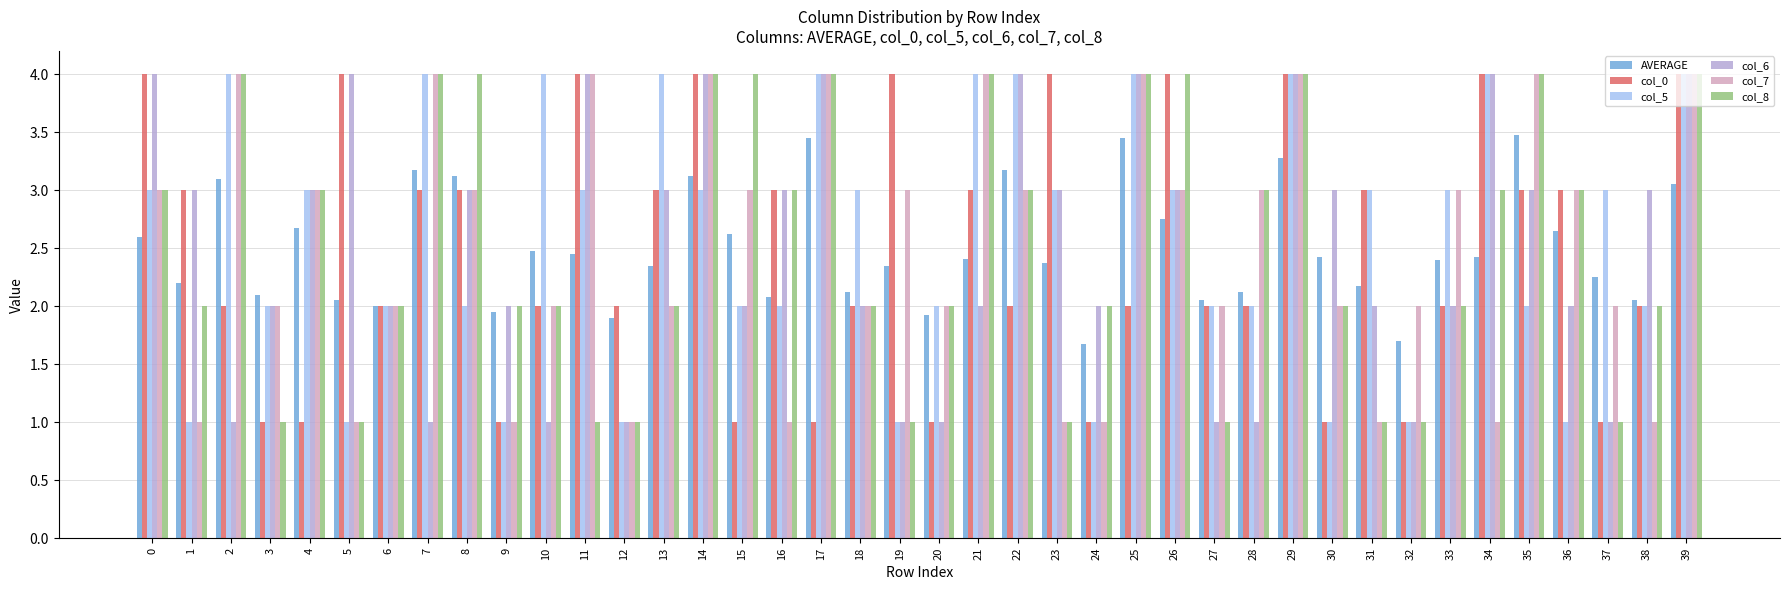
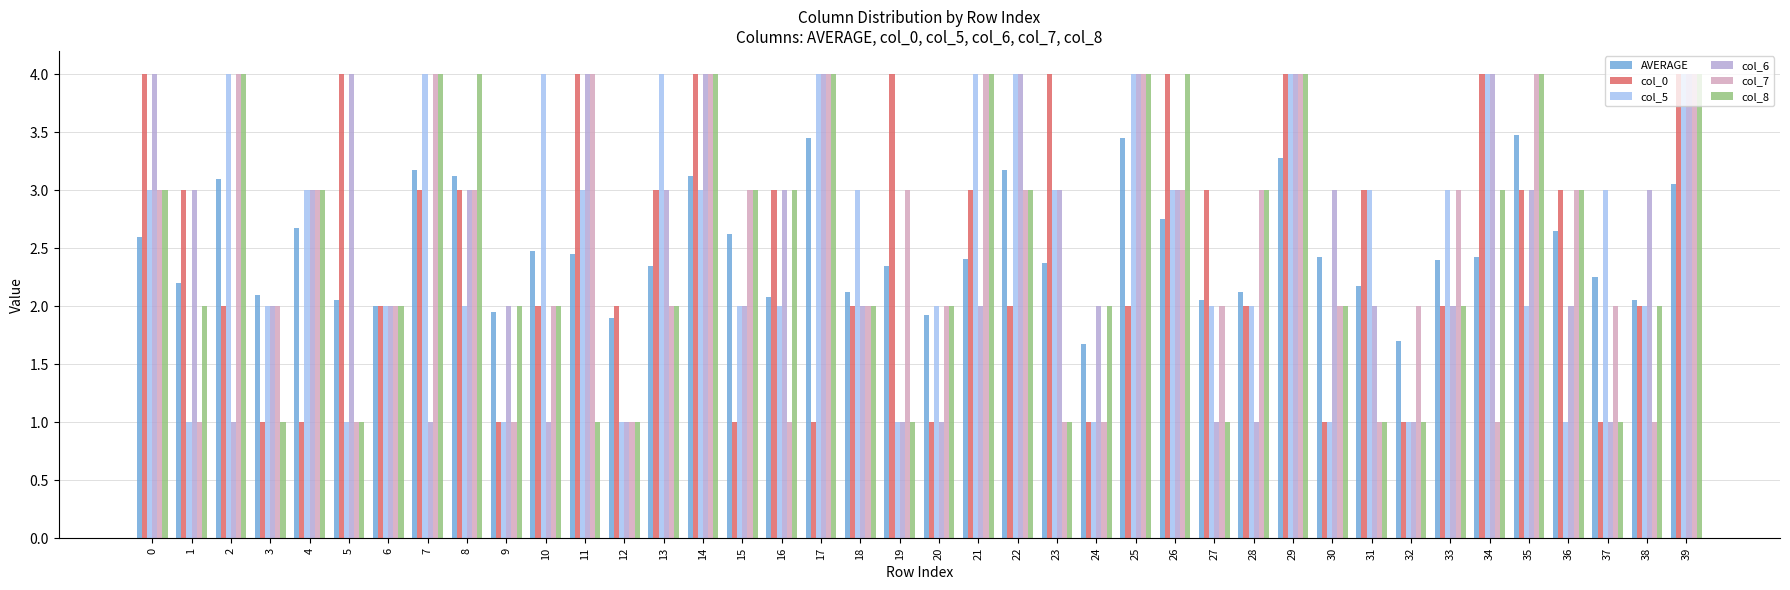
  {
    "AVERAGE": {
      "0": 2.60,
      "1": 2.20,
      "2": 3.10,
      "3": 2.10,
      "4": 2.68,
      "5": 2.05,
      "6": 2,
      "7": 3.18,
      "8": 3.13,
      "9": 1.95,
      "10": 2.48,
      "11": 2.45,
      "12": 1.90,
      "13": 2.35,
      "14": 3.13,
      "15": 2.63,
      "16": 2.08,
      "17": 3.45,
      "18": 2.13,
      "19": 2.35,
      "20": 1.93,
      "21": 2.40,
      "22": 3.18,
      "23": 2.38,
      "24": 1.67,
      "25": 3.45,
      "26": 2.75,
      "27": 2.05,
      "28": 2.13,
      "29": 3.28,
      "30": 2.43,
      "31": 2.18,
      "32": 1.70,
      "33": 2.40,
      "34": 2.43,
      "35": 3.48,
      "36": 2.65,
      "37": 2.25,
      "38": 2.05,
      "39": 3.05
    },
    "col_0": {
      "0": 4,
      "1": 3,
      "2": 2,
      "3": 1,
      "4": 1,
      "5": 4,
      "6": 2,
      "7": 3,
      "8": 3,
      "9": 1,
      "10": 2,
      "11": 4,
      "12": 2,
      "13": 3,
      "14": 4,
      "15": 1,
      "16": 3,
      "17": 1,
      "18": 2,
      "19": 4,
      "20": 1,
      "21": 3,
      "22": 2,
      "23": 4,
      "24": 1,
      "25": 2,
      "26": 4,
-     "27": 2,
+     "27": 3,
      "28": 2,
      "29": 4,
      "30": 1,
      "31": 3,
      "32": 1,
      "33": 2,
      "34": 4,
      "35": 3,
      "36": 3,
      "37": 1,
      "38": 2
    },
    "col_8": {
      "0": 3,
      "1": 2,
      "2": 4,
      "3": 1,
      "4": 3,
      "5": 1,
      "6": 2,
      "7": 4,
      "8": 4,
      "9": 2,
      "10": 2,
      "11": 1,
      "12": 1,
      "13": 2,
      "14": 4,
-     "15": 4,
+     "15": 3,
      "16": 3,
      "17": 4,
      "18": 2,
      "19": 1,
      "20": 2,
      "21": 4,
      "22": 3,
      "23": 1,
      "24": 2,
      "25": 4,
      "26": 4,
      "27": 1,
      "28": 3,
      "29": 4,
      "30": 2,
      "31": 1,
      "32": 1,
      "33": 2,
      "34": 3,
      "35": 4,
      "36": 3,
      "37": 1,
      "38": 2
    }
  }
